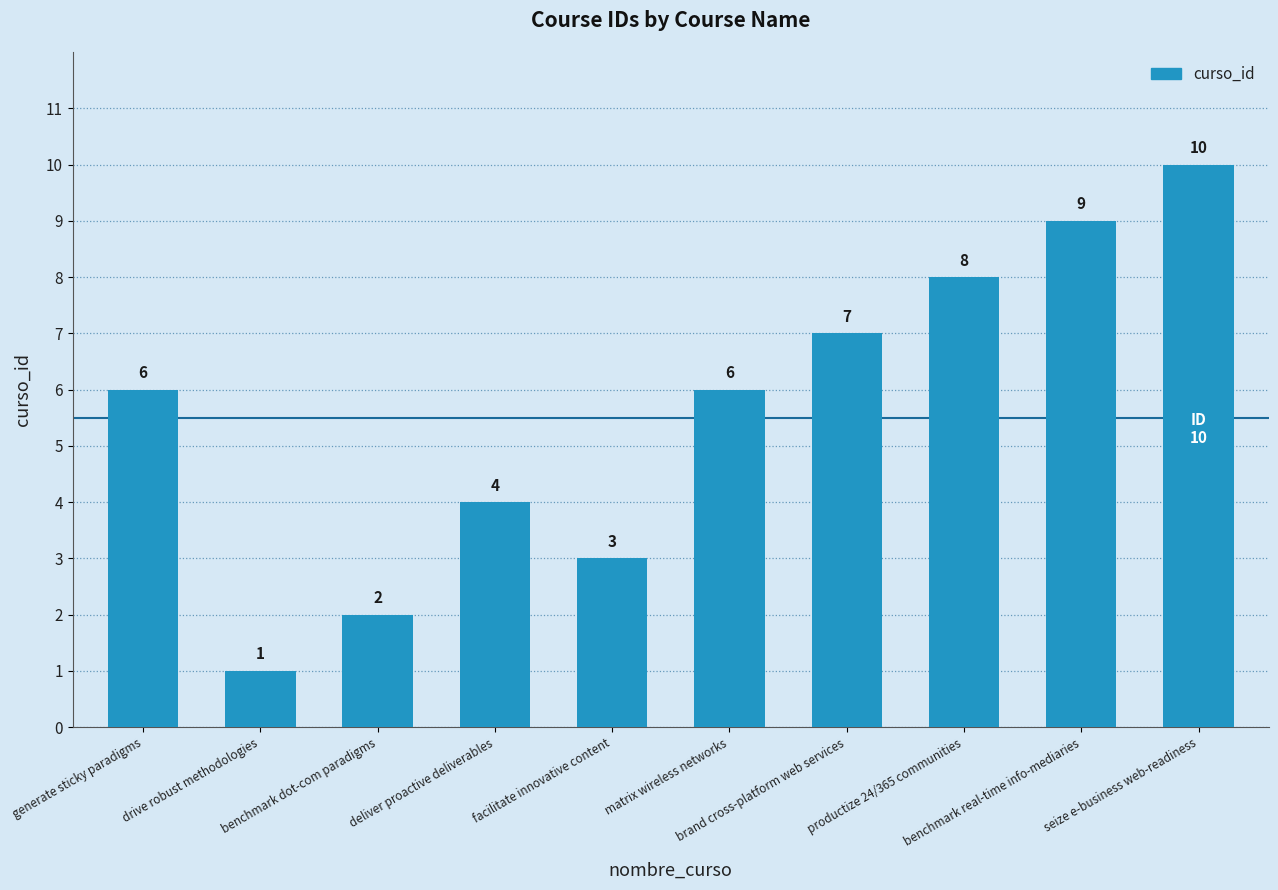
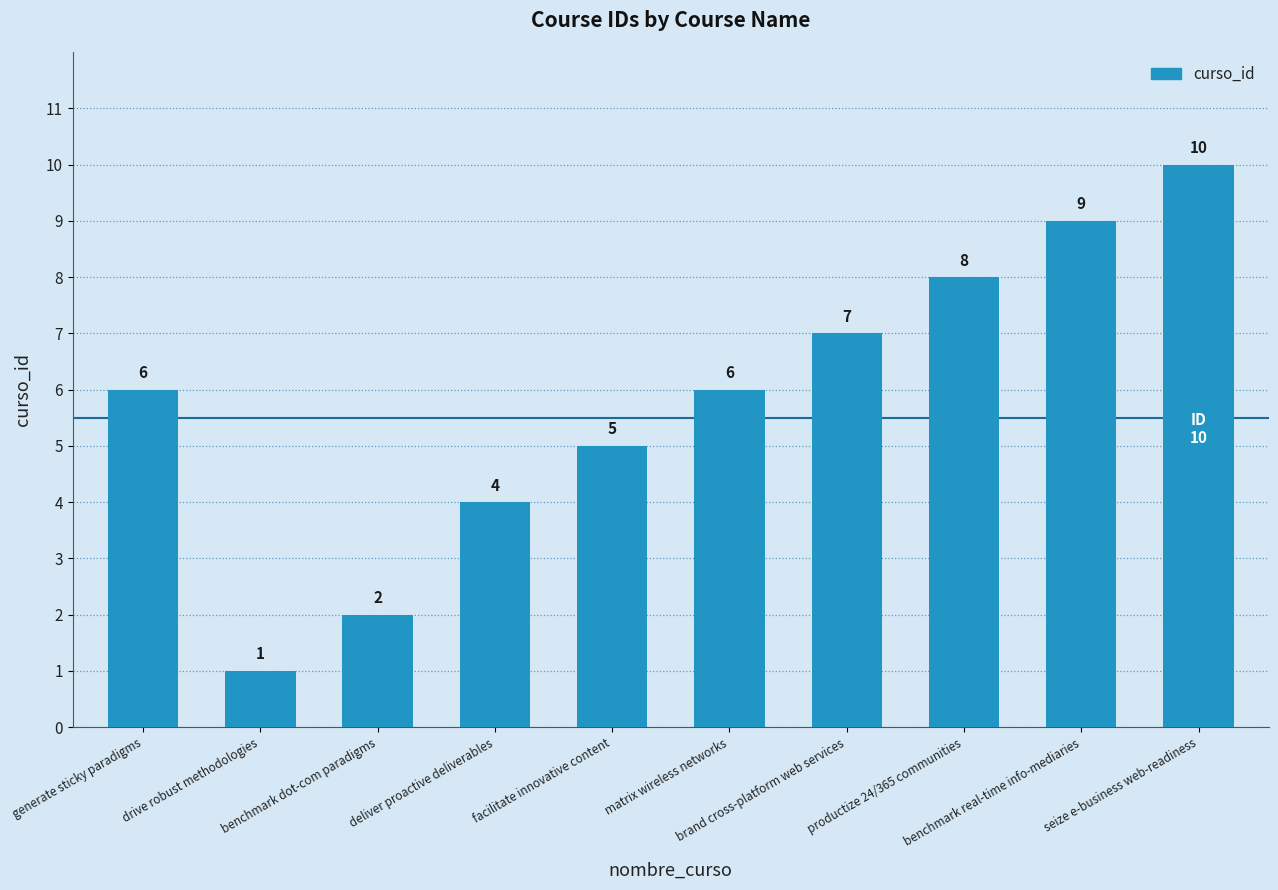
  {
    "generate sticky paradigms": 6,
    "drive robust methodologies": 1,
    "benchmark dot-com paradigms": 2,
    "deliver proactive deliverables": 4,
-   "facilitate innovative content": 3,
+   "facilitate innovative content": 5,
    "matrix wireless networks": 6,
    "brand cross-platform web services": 7,
    "productize 24/365 communities": 8,
    "benchmark real-time info-mediaries": 9,
    "seize e-business web-readiness": 10
  }
